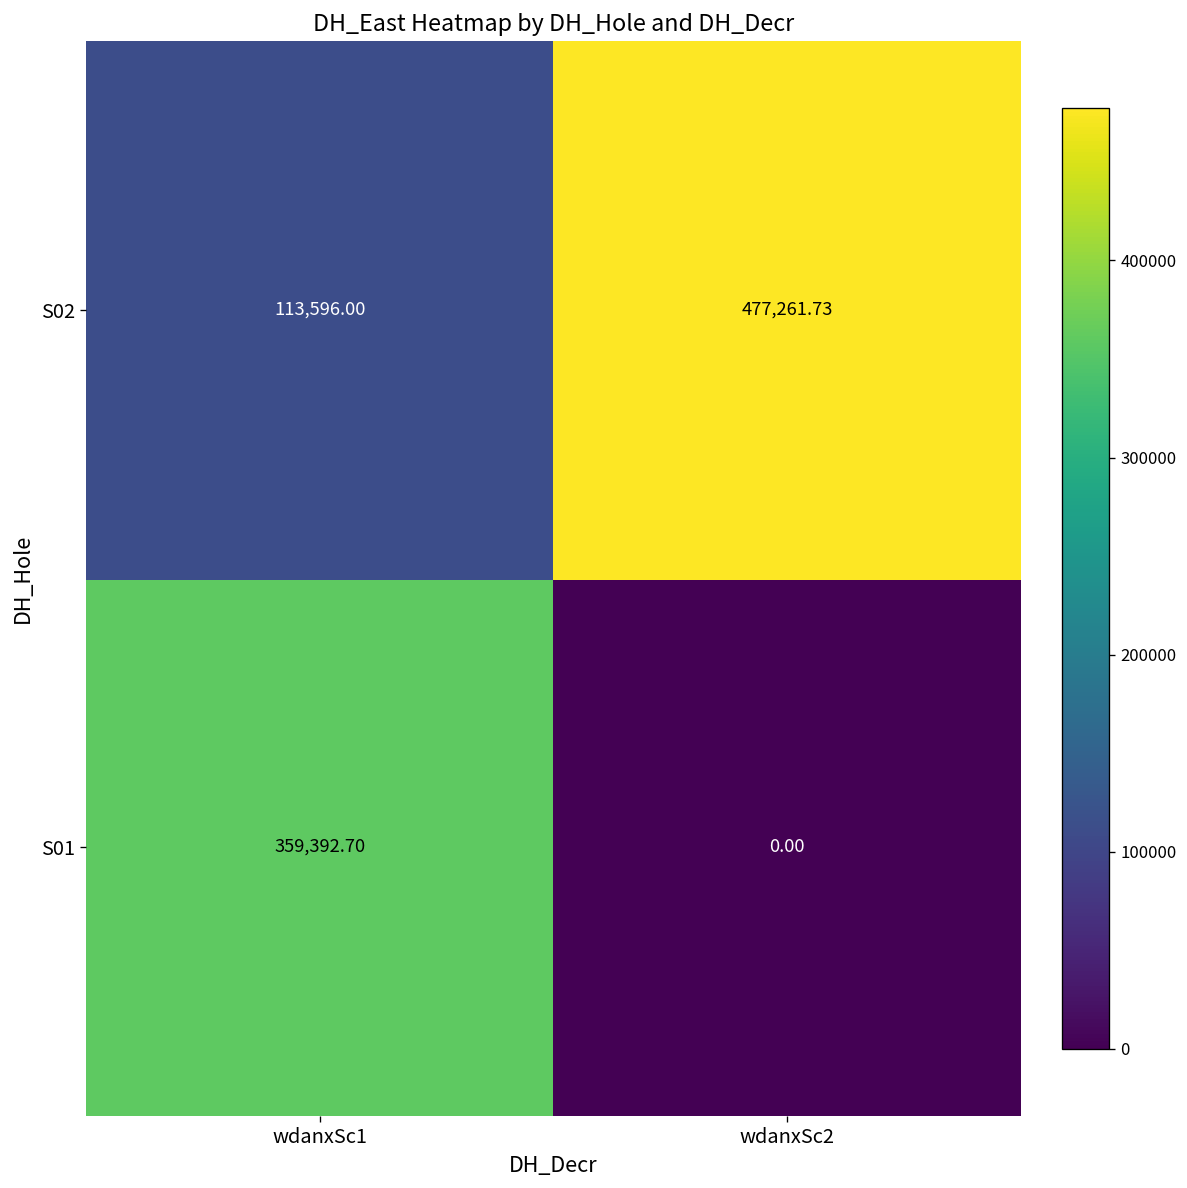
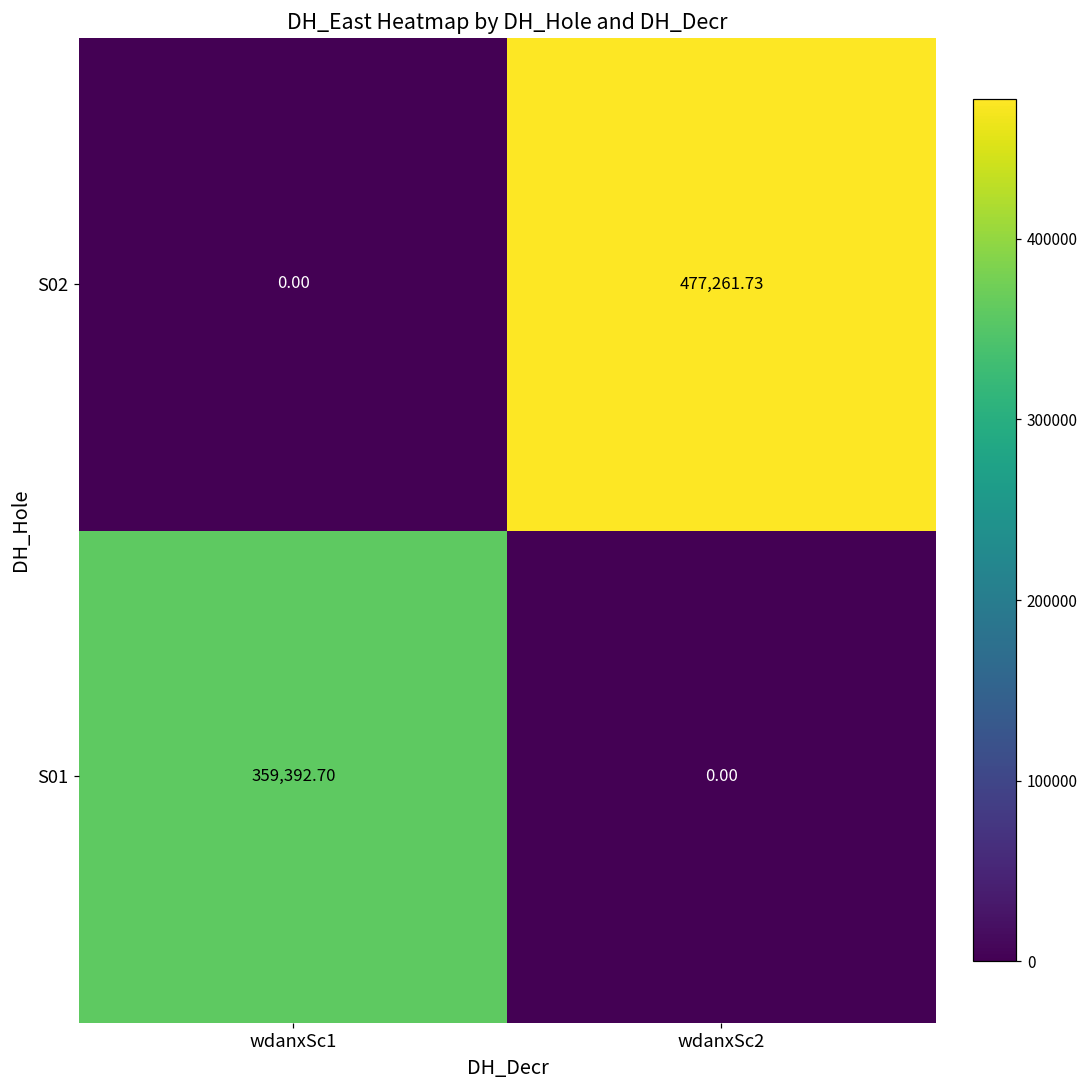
  {
    "S02": {
-     "wdanxSc1": "113,596.00",
+     "wdanxSc1": "0.00",
      "wdanxSc2": "477,261.73"
    },
    "S01": {
      "wdanxSc1": "359,392.70",
      "wdanxSc2": "0.00"
    }
  }
